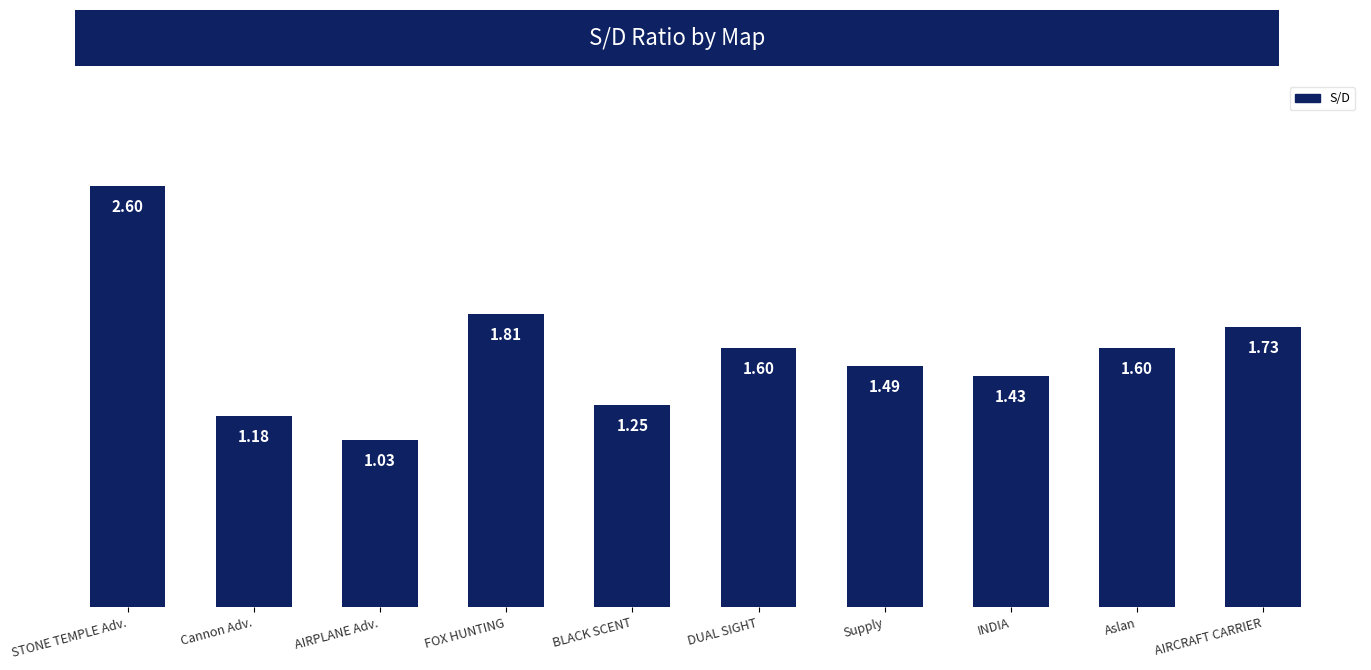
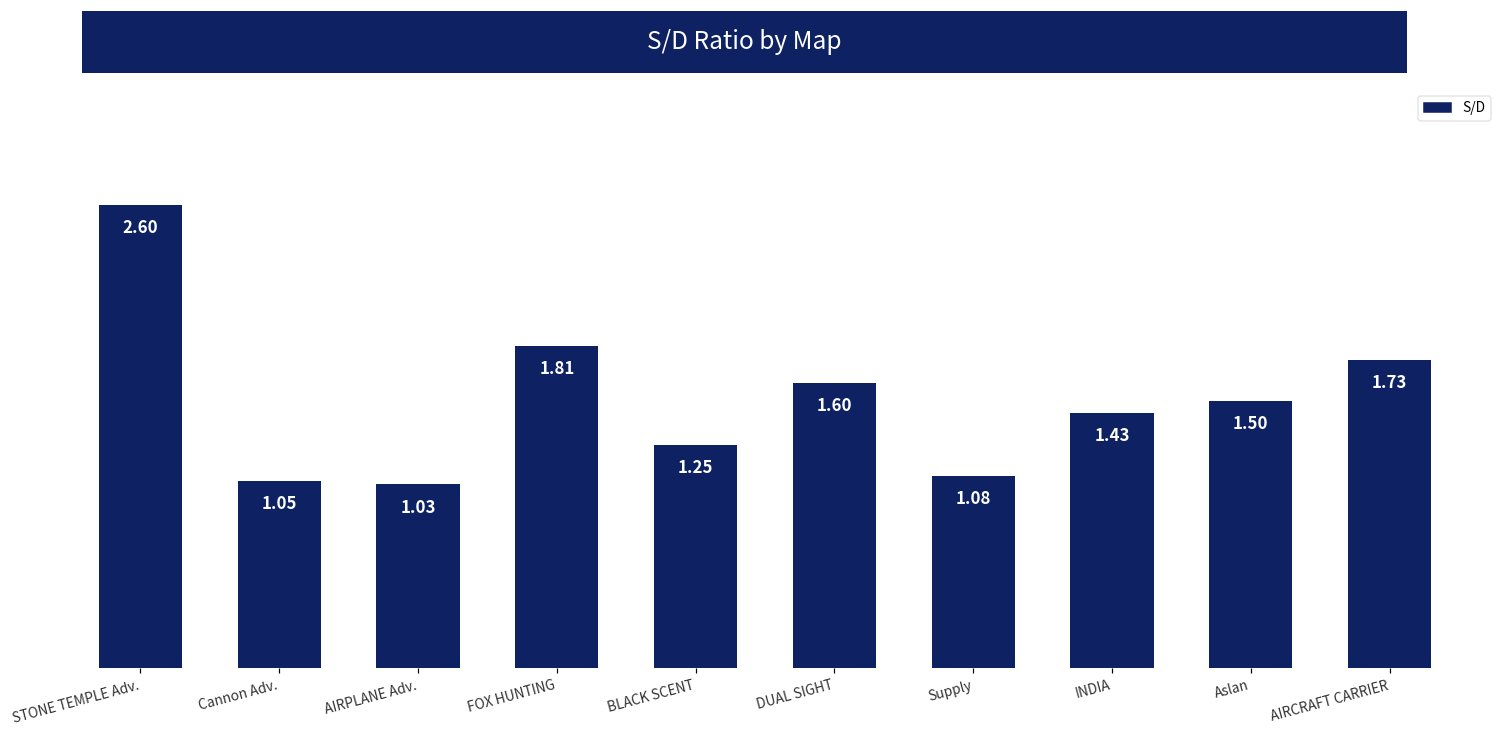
  {
    "STONE TEMPLE Adv.": 2.60,
-   "Cannon Adv.": 1.18,
+   "Cannon Adv.": 1.05,
    "AIRPLANE Adv.": 1.03,
    "FOX HUNTING": 1.81,
    "BLACK SCENT": 1.25,
    "DUAL SIGHT": 1.60,
-   "Supply": 1.49,
+   "Supply": 1.08,
    "INDIA": 1.43,
-   "Aslan": 1.60,
+   "Aslan": 1.50,
    "AIRCRAFT CARRIER": 1.73
  }
